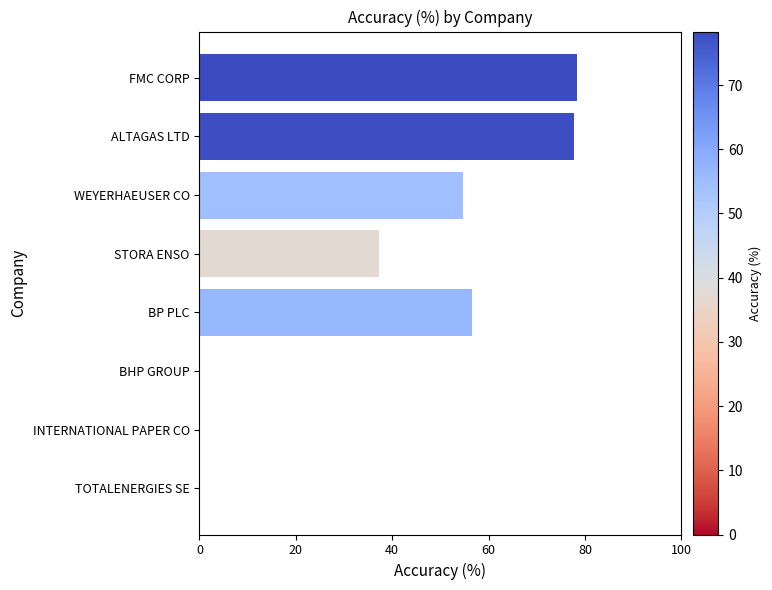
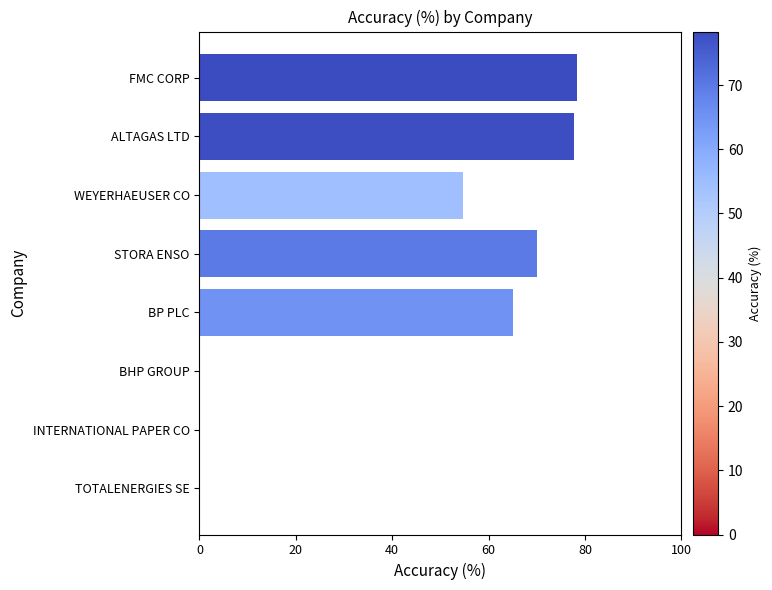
  {
    "FMC CORP": 78,
    "ALTAGAS LTD": 78,
    "WEYERHAEUSER CO": 55,
-   "STORA ENSO": 37,
-   "BP PLC": 57,
+   "STORA ENSO": 70,
+   "BP PLC": 65,
    "BHP GROUP": 0,
    "INTERNATIONAL PAPER CO": 0,
    "TOTALENERGIES SE": 0
  }
